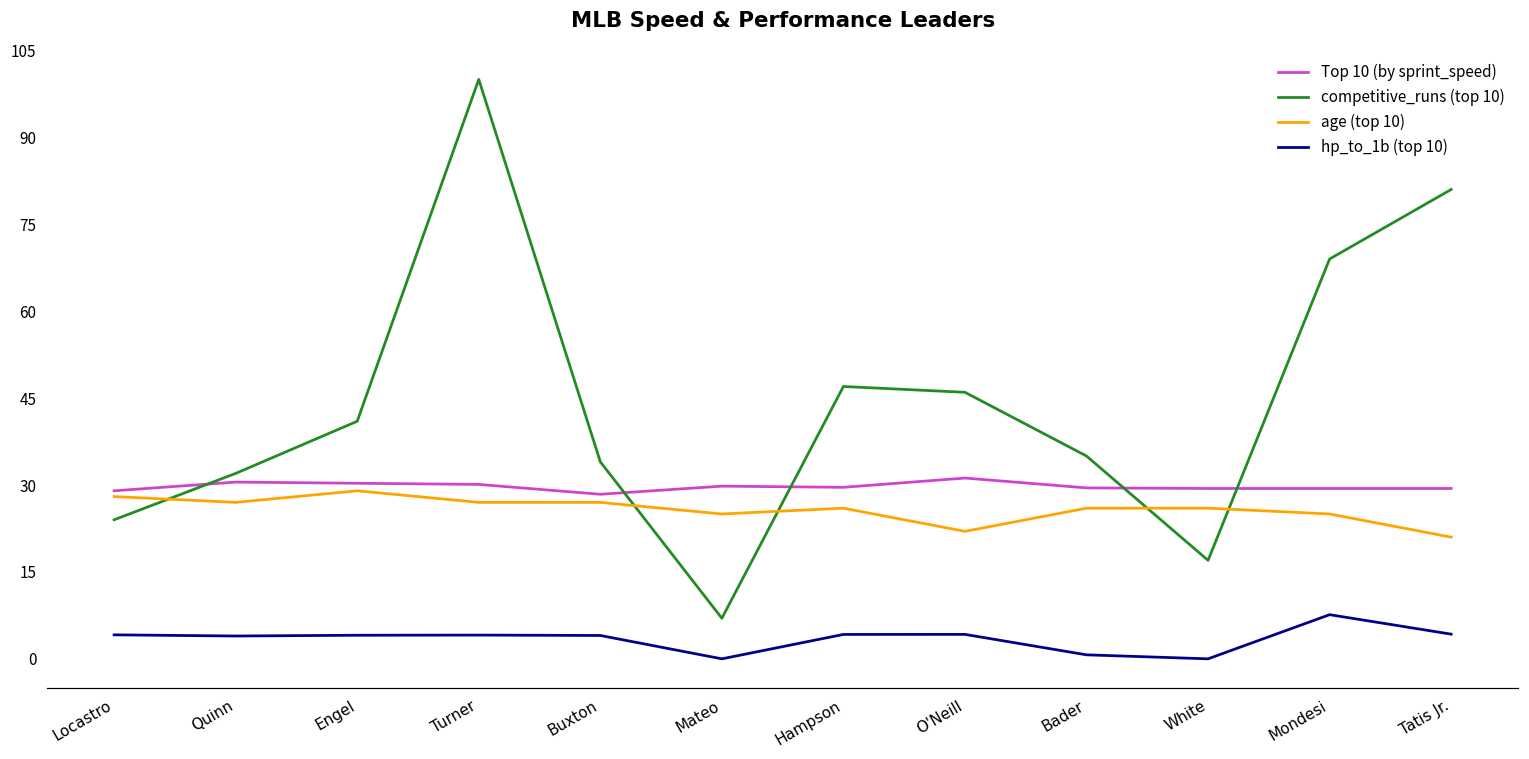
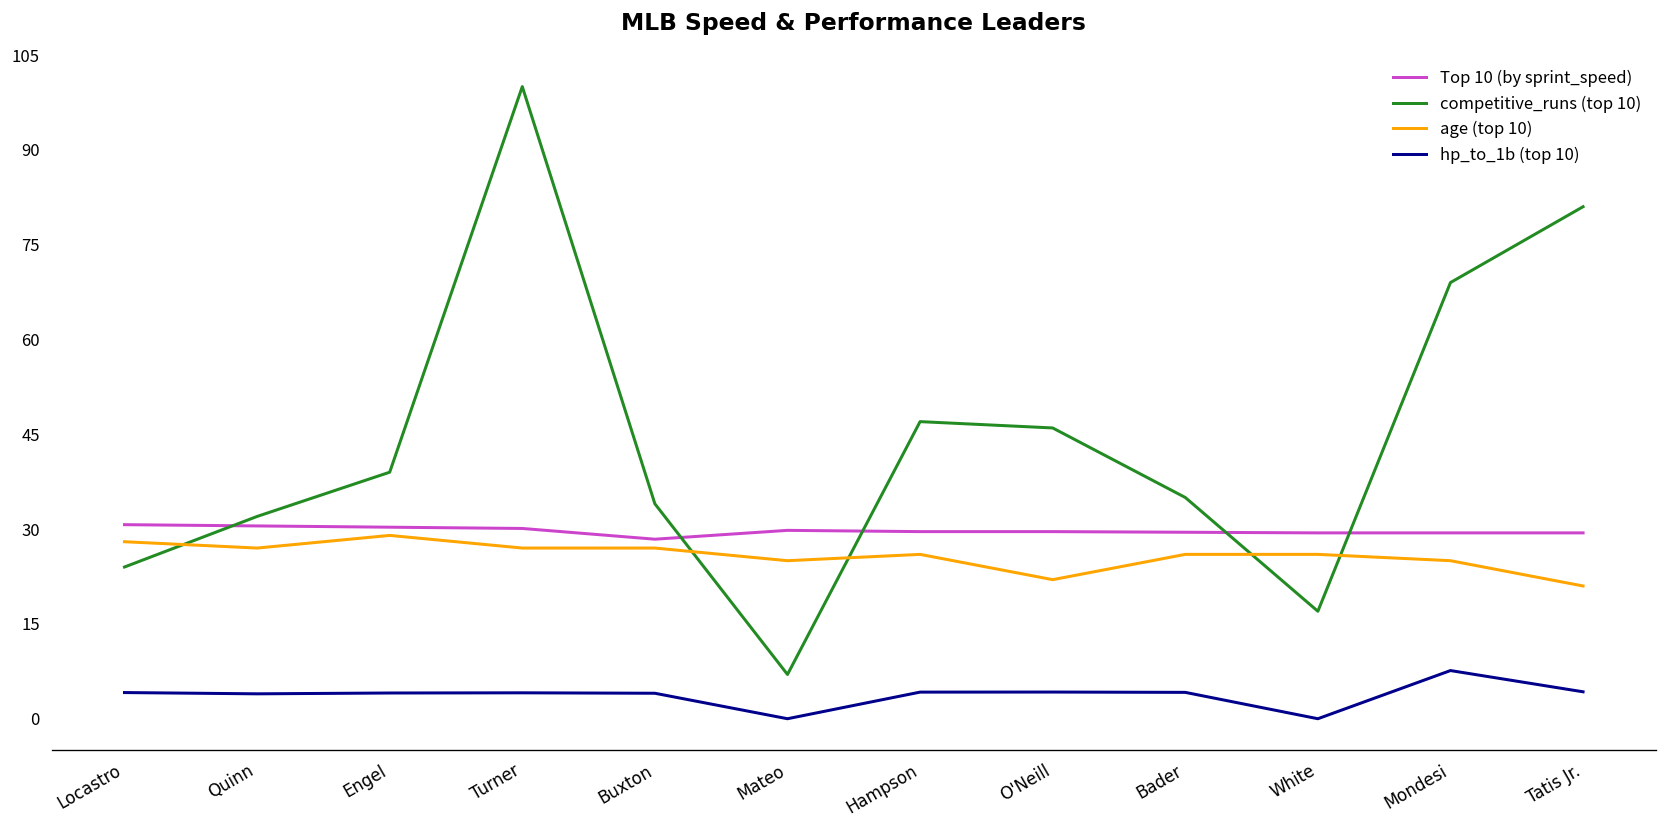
  {
    "Top 10 (by sprint_speed)": {
-     "Locastro": 29,
+     "Locastro": 31,
      "Quinn": 31,
      "Engel": 30,
      "Turner": 30,
      "Buxton": 28,
      "Mateo": 30,
      "Hampson": 30,
-     "O'Neill": 31,
+     "O'Neill": 30,
      "Bader": 30,
      "White": 29,
      "Mondesi": 29,
      "Tatis Jr.": 29
    },
    "competitive_runs (top 10)": {
      "Locastro": 24,
      "Quinn": 32,
-     "Engel": 41,
+     "Engel": 39,
      "Turner": 100,
      "Buxton": 34,
      "Mateo": 7,
      "Hampson": 47,
      "O'Neill": 46,
      "Bader": 35,
      "White": 17,
      "Mondesi": 69,
      "Tatis Jr.": 81
    },
    "age (top 10)": {
      "Locastro": 28,
      "Quinn": 27,
      "Engel": 29,
      "Turner": 27,
      "Buxton": 27,
      "Mateo": 25,
      "Hampson": 26,
      "O'Neill": 22,
      "Bader": 26,
      "White": 26,
      "Mondesi": 25,
      "Tatis Jr.": 21
    },
    "hp_to_1b (top 10)": {
      "Locastro": 4,
      "Quinn": 4,
      "Engel": 4,
      "Turner": 4,
      "Buxton": 4,
      "Mateo": 0,
      "Hampson": 4,
      "O'Neill": 4,
-     "Bader": 1,
+     "Bader": 4,
      "White": 0,
      "Mondesi": 8,
      "Tatis Jr.": 4
    }
  }
